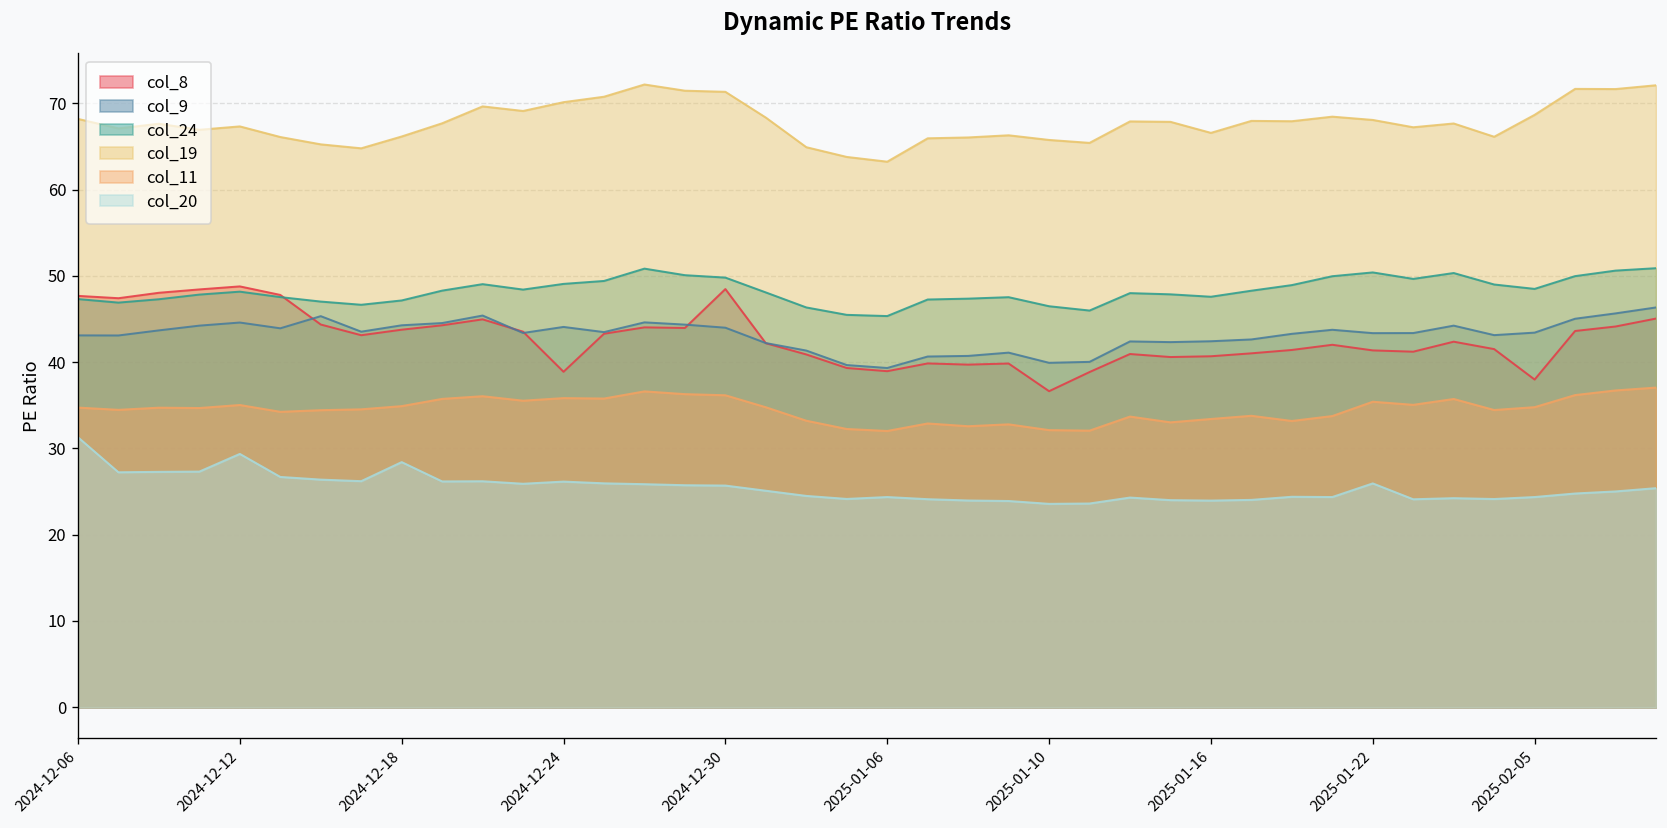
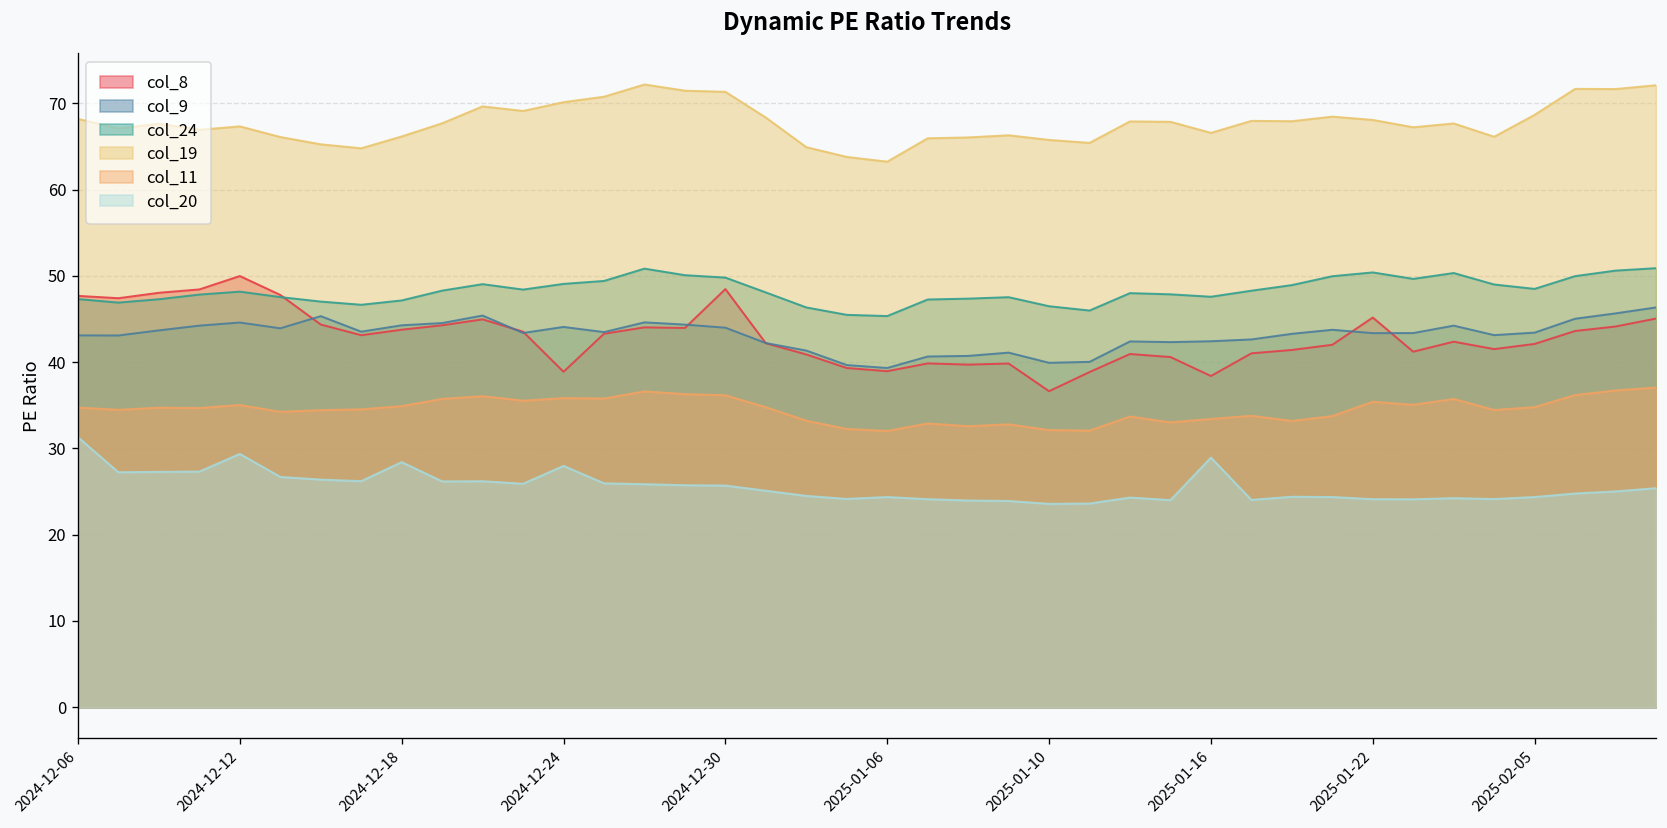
  {
    "col_8": {
      "2024-12-06": 48,
-     "2024-12-12": 49,
+     "2024-12-12": 50,
      "2024-12-18": 44,
      "2024-12-24": 39,
      "2024-12-30": 48,
      "2025-01-06": 39,
      "2025-01-10": 37,
-     "2025-01-16": 41,
-     "2025-01-22": 41,
-     "2025-02-05": 38
+     "2025-01-16": 38,
+     "2025-01-22": 45,
+     "2025-02-05": 42
    },
    "col_20": {
      "2024-12-06": 31,
      "2024-12-12": 29,
      "2024-12-18": 28,
-     "2024-12-24": 26,
+     "2024-12-24": 28,
      "2024-12-30": 26,
      "2025-01-06": 24,
      "2025-01-10": 24,
-     "2025-01-16": 24,
-     "2025-01-22": 26,
+     "2025-01-16": 29,
+     "2025-01-22": 24,
      "2025-02-05": 24
    }
  }
